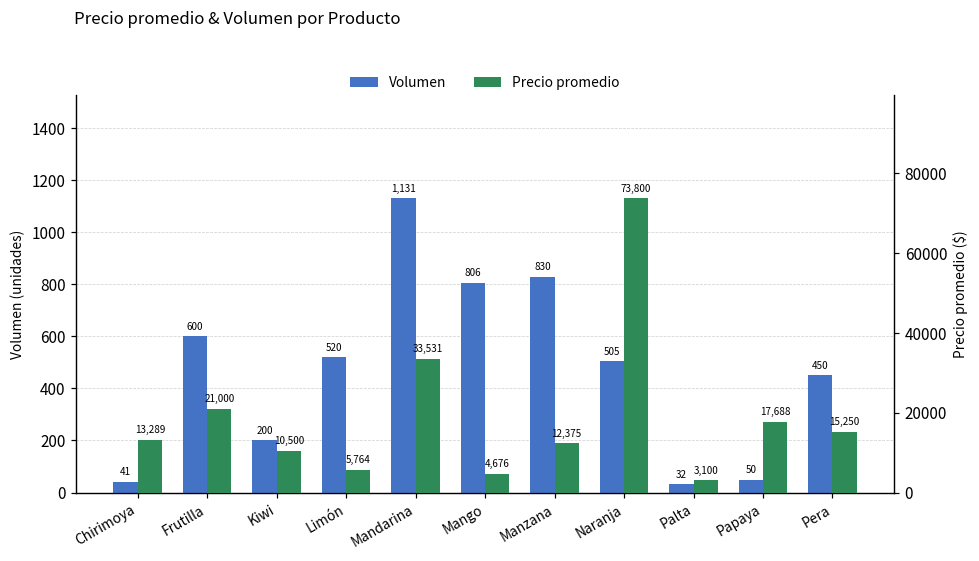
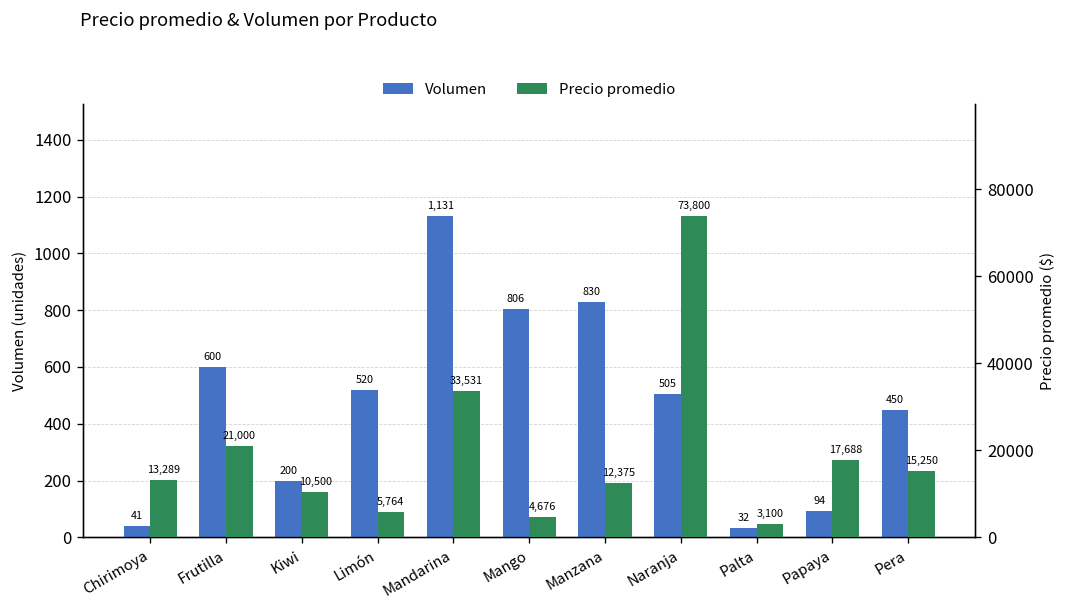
  {
    "Volumen": {
      "Chirimoya": "41",
      "Frutilla": "600",
      "Kiwi": "200",
      "Limón": "520",
      "Mandarina": "1,131",
      "Mango": "806",
      "Manzana": "830",
      "Naranja": "505",
      "Palta": "32",
-     "Papaya": "50",
+     "Papaya": "94",
      "Pera": "450"
    },
    "Precio promedio": {
      "Chirimoya": "13,289",
      "Frutilla": "21,000",
      "Kiwi": "10,500",
      "Limón": "5,764",
      "Mandarina": "33,531",
      "Mango": "4,676",
      "Manzana": "12,375",
      "Naranja": "73,800",
      "Palta": "3,100",
      "Papaya": "17,688",
      "Pera": "15,250"
    }
  }
